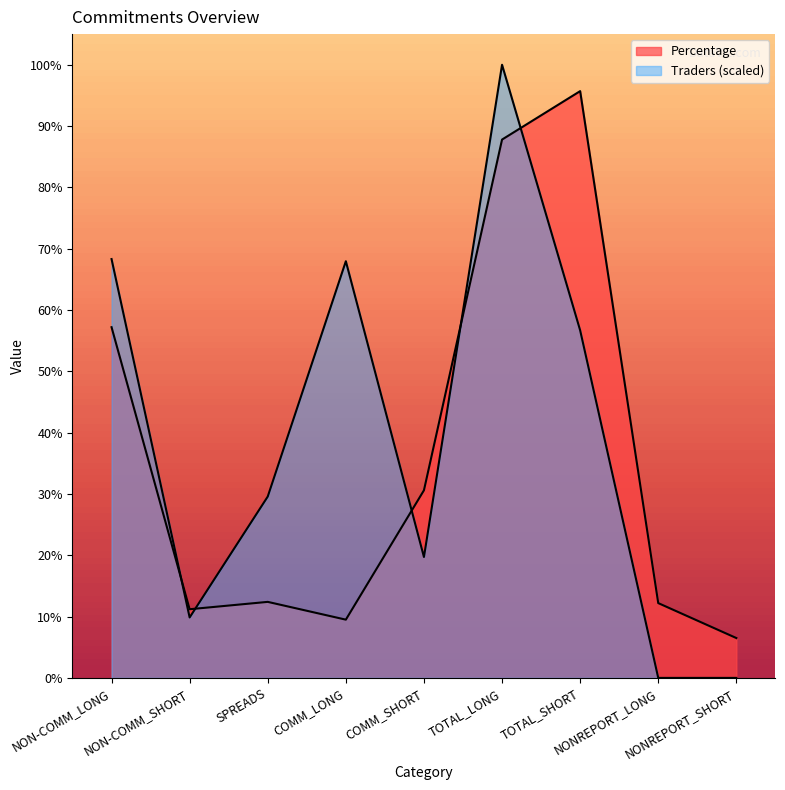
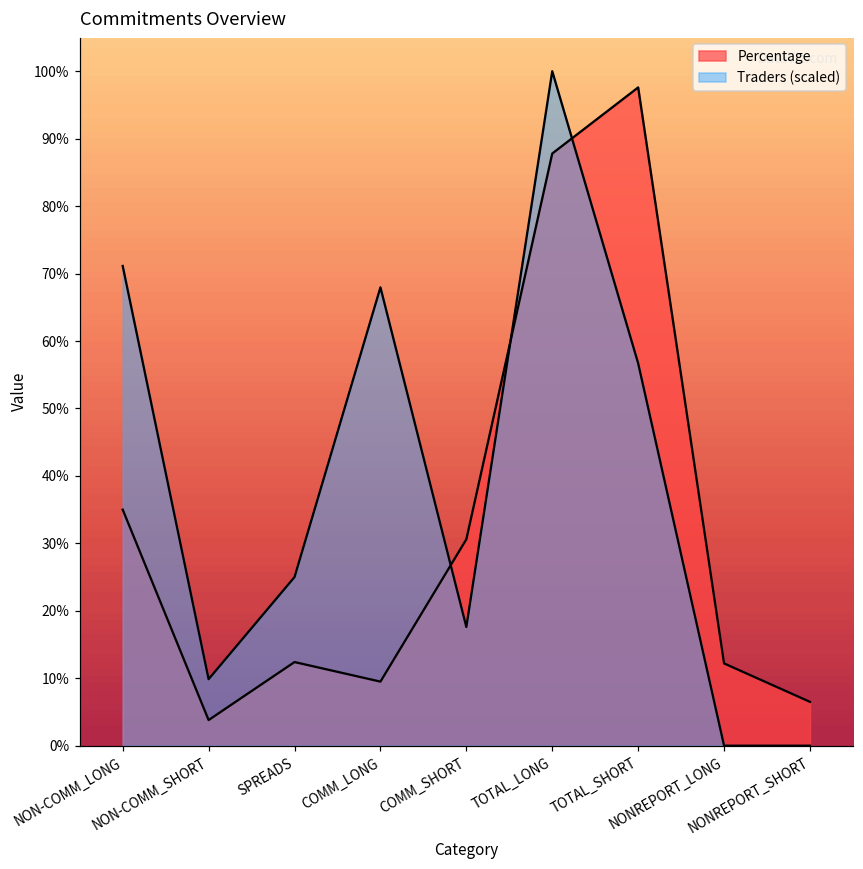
  {
    "Percentage": {
-     "NON-COMM_LONG": "57%",
-     "NON-COMM_SHORT": "11%",
+     "NON-COMM_LONG": "35%",
+     "NON-COMM_SHORT": "4%",
      "SPREADS": "12%",
      "COMM_LONG": "10%",
      "COMM_SHORT": "31%",
      "TOTAL_LONG": "88%",
-     "TOTAL_SHORT": "96%",
+     "TOTAL_SHORT": "98%",
      "NONREPORT_LONG": "12%",
      "NONREPORT_SHORT": "7%"
    },
    "Traders (scaled)": {
-     "NON-COMM_LONG": "68%",
+     "NON-COMM_LONG": "71%",
      "NON-COMM_SHORT": "10%",
-     "SPREADS": "30%",
+     "SPREADS": "25%",
      "COMM_LONG": "68%",
-     "COMM_SHORT": "20%",
+     "COMM_SHORT": "18%",
      "TOTAL_LONG": "100%",
      "TOTAL_SHORT": "57%",
      "NONREPORT_LONG": "0%",
      "NONREPORT_SHORT": "0%"
    }
  }
